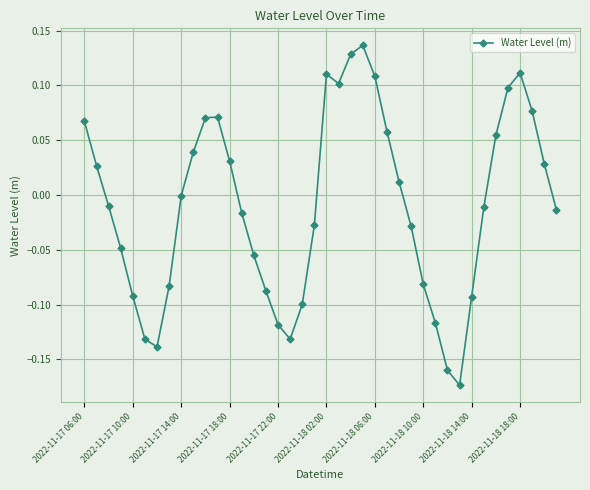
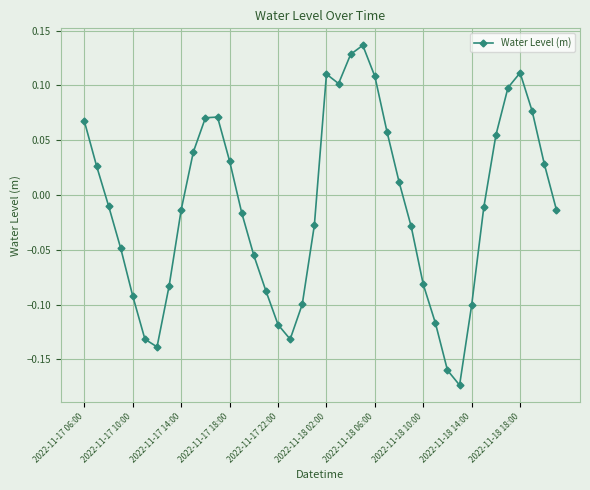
  {
    "2022-11-17 06:00": 0.067,
    "2022-11-17 10:00": -0.092,
-   "2022-11-17 14:00": -0.001,
+   "2022-11-17 14:00": -0.013,
    "2022-11-17 18:00": 0.031,
    "2022-11-17 22:00": -0.118,
    "2022-11-18 02:00": 0.110,
    "2022-11-18 06:00": 0.108,
    "2022-11-18 10:00": -0.082,
-   "2022-11-18 14:00": -0.093,
+   "2022-11-18 14:00": -0.100,
    "2022-11-18 18:00": 0.112
  }
